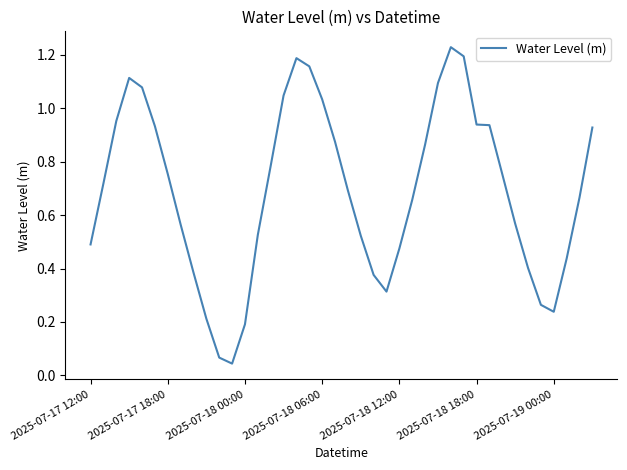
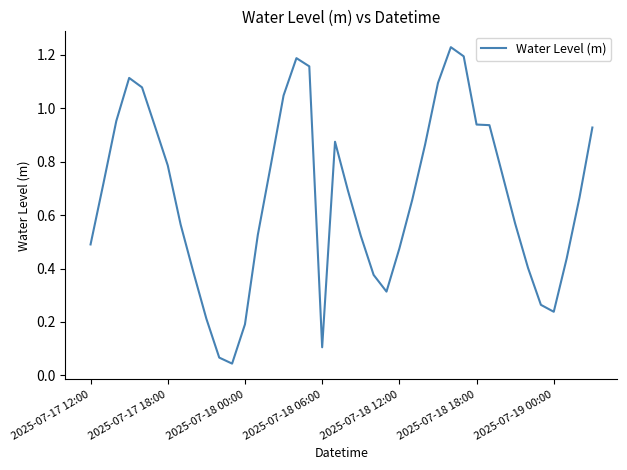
  {
    "2025-07-17 12:00": 0.49,
-   "2025-07-17 18:00": 0.75,
+   "2025-07-17 18:00": 0.79,
    "2025-07-18 00:00": 0.19,
-   "2025-07-18 06:00": 1.03,
+   "2025-07-18 06:00": 0.11,
    "2025-07-18 12:00": 0.47,
    "2025-07-18 18:00": 0.94,
    "2025-07-19 00:00": 0.24
  }
